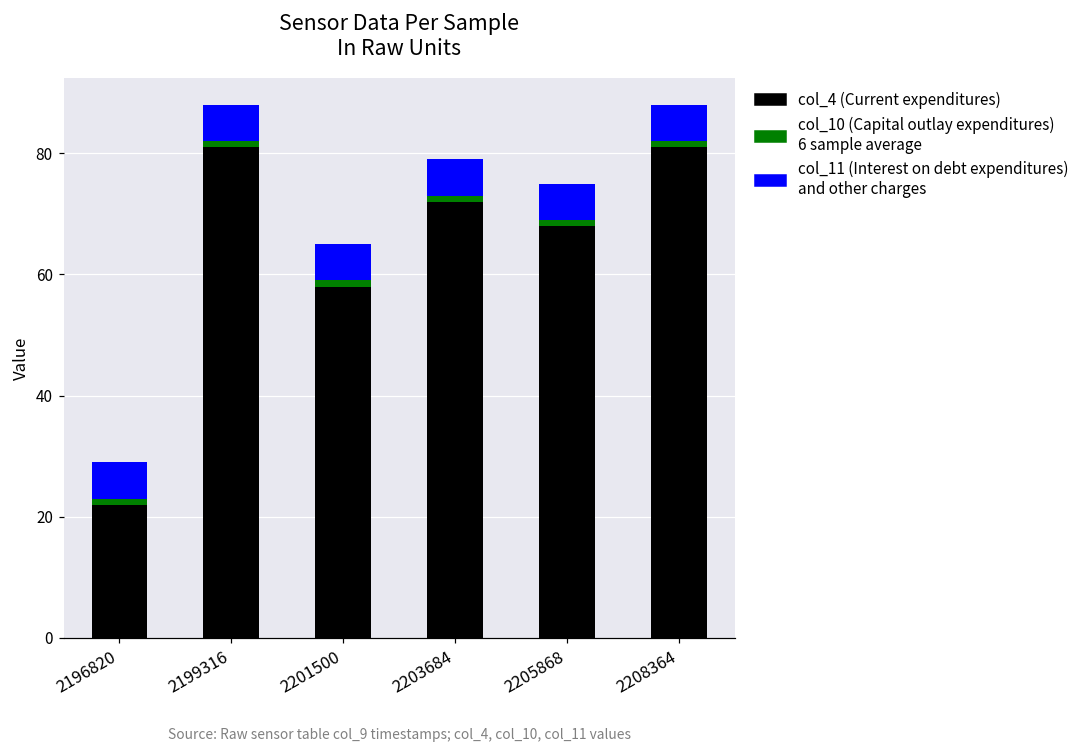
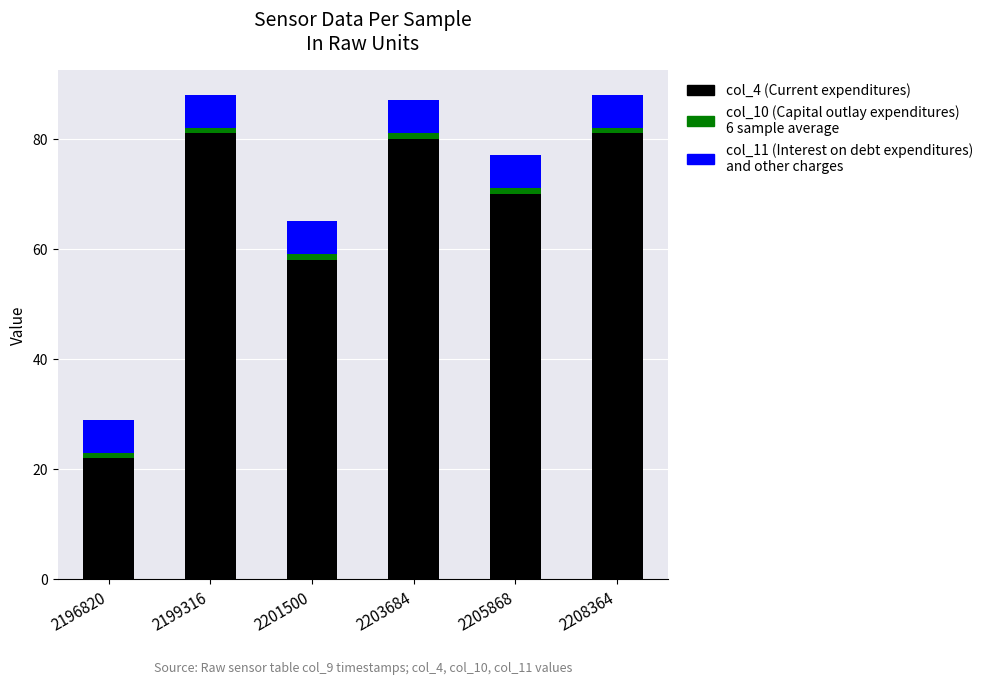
  {
    "col_4 (Current expenditures)": {
      "2196820": 22,
      "2199316": 81,
      "2201500": 58,
-     "2203684": 72,
-     "2205868": 68,
+     "2203684": 80,
+     "2205868": 70,
      "2208364": 81
    }
  }
